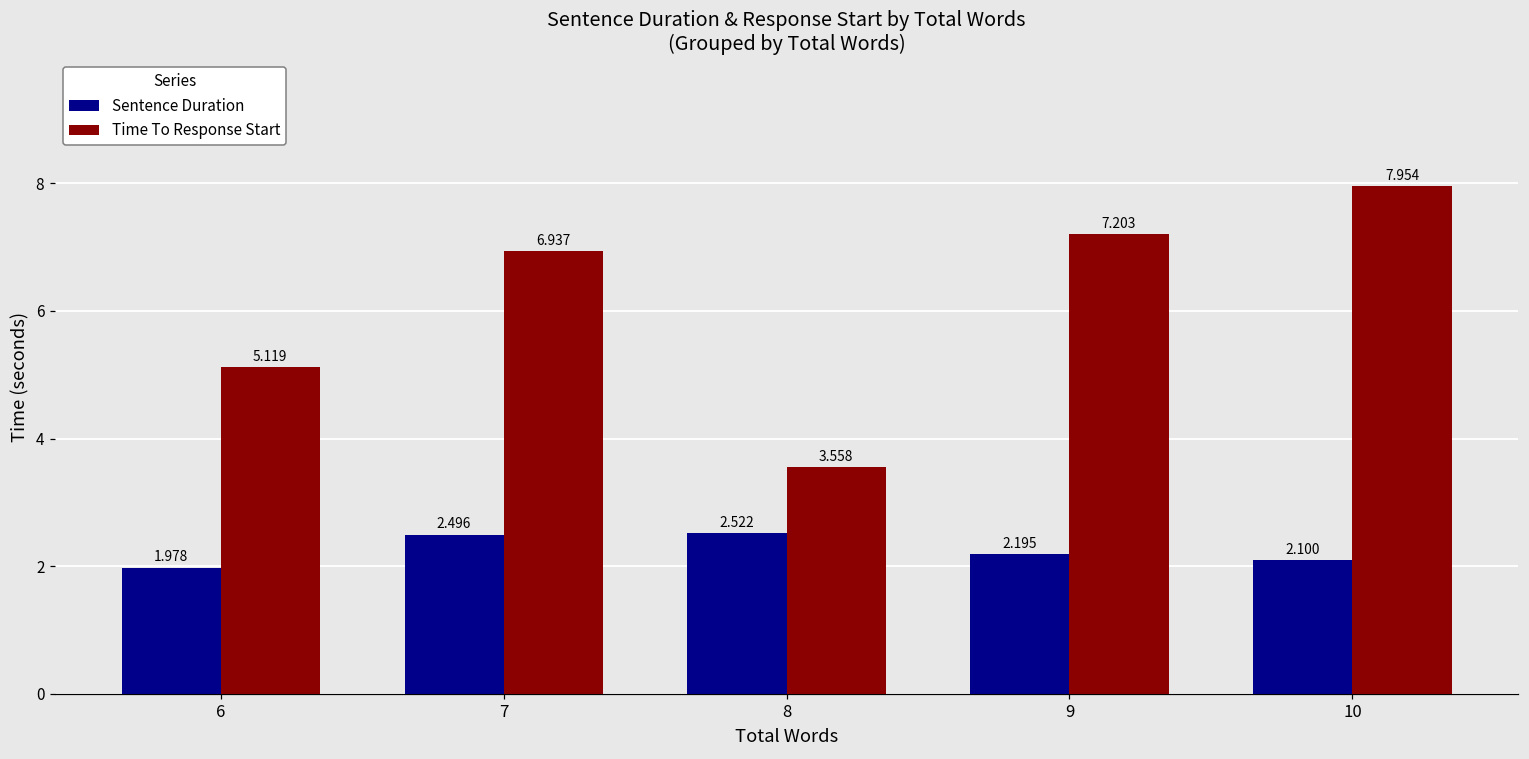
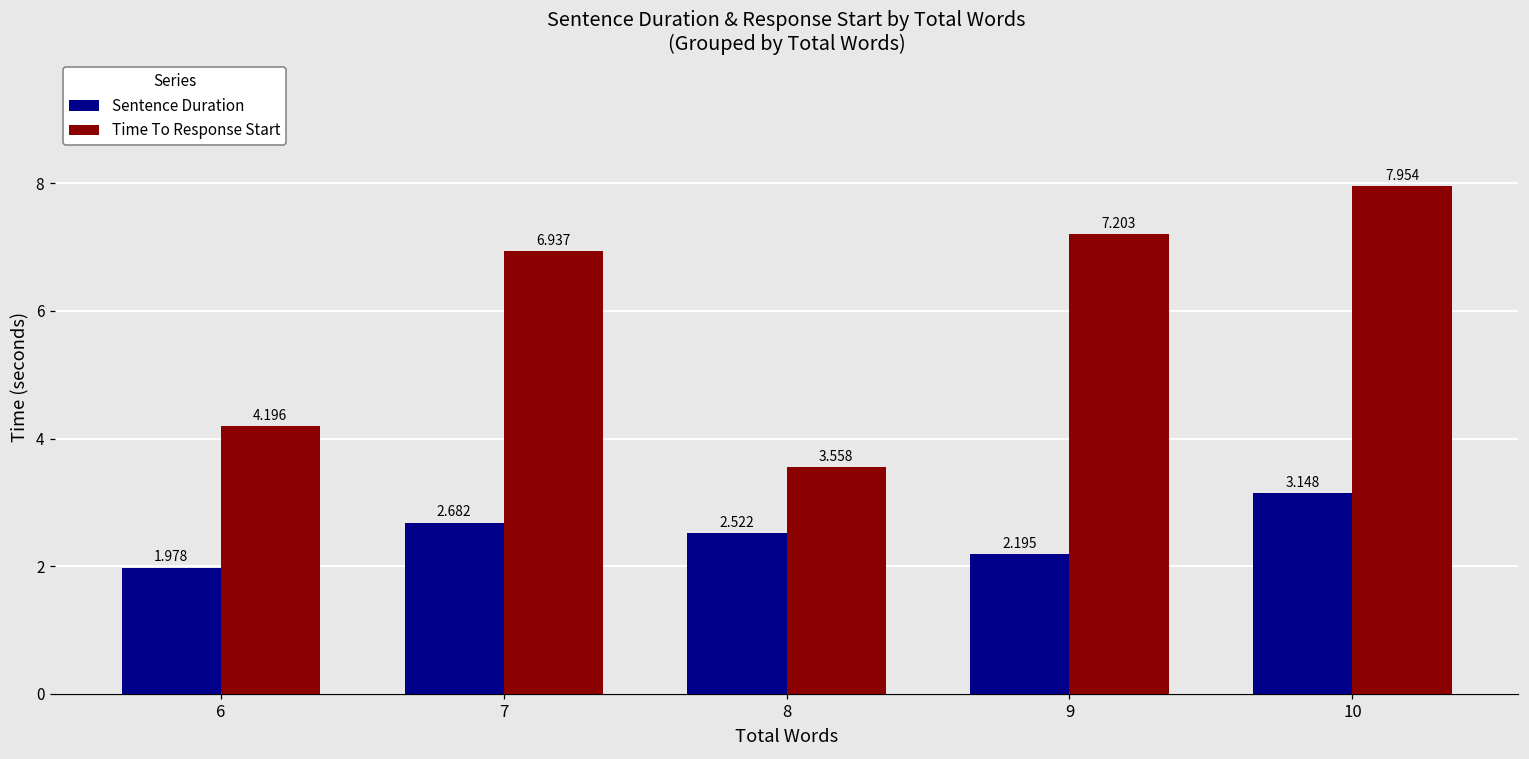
  {
    "Sentence Duration": {
      "6": 1.978,
-     "7": 2.496,
+     "7": 2.682,
      "8": 2.522,
      "9": 2.195,
-     "10": 2.100
+     "10": 3.148
    },
    "Time To Response Start": {
-     "6": 5.119,
+     "6": 4.196,
      "7": 6.937,
      "8": 3.558,
      "9": 7.203,
      "10": 7.954
    }
  }
